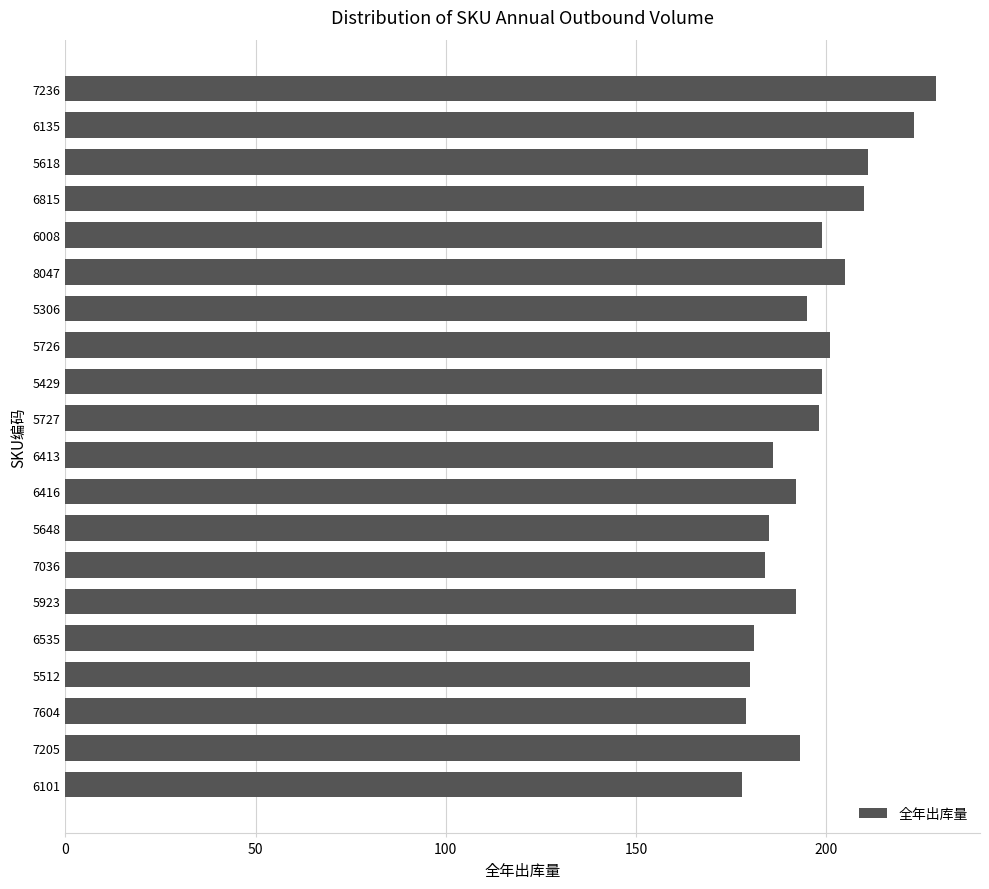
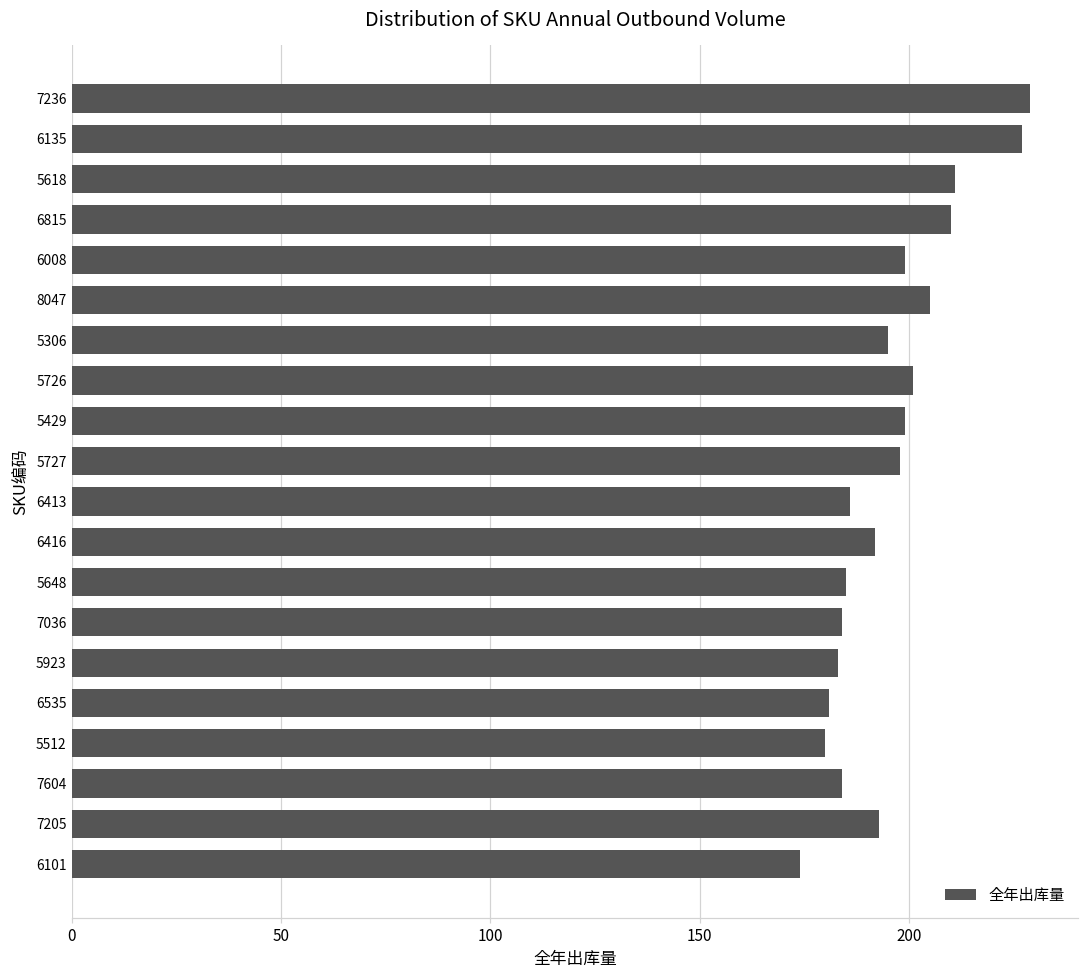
  {
    "7236": 229,
-   "6135": 223,
+   "6135": 227,
    "5618": 211,
    "6815": 210,
    "6008": 199,
    "8047": 205,
    "5306": 195,
    "5726": 201,
    "5429": 199,
    "5727": 198,
    "6413": 186,
    "6416": 192,
    "5648": 185,
    "7036": 184,
-   "5923": 192,
+   "5923": 183,
    "6535": 181,
    "5512": 180,
-   "7604": 179,
+   "7604": 184,
    "7205": 193,
-   "6101": 178
+   "6101": 174
  }
